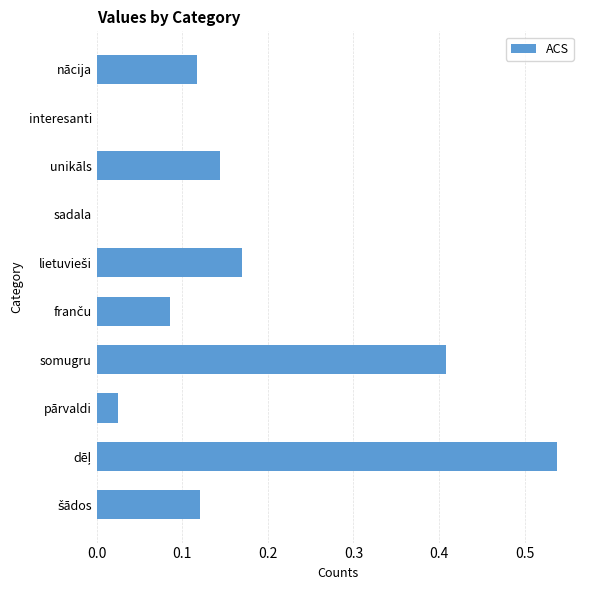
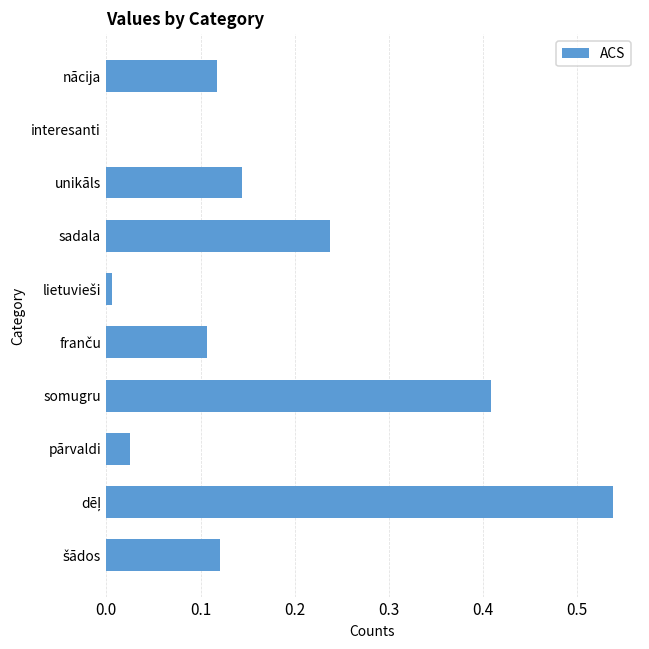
  {
    "nācija": 0.12,
    "unikāls": 0.14,
-   "sadala": 0.00,
-   "lietuvieši": 0.17,
-   "franču": 0.09,
+   "sadala": 0.24,
+   "lietuvieši": 0.01,
+   "franču": 0.11,
    "somugru": 0.41,
    "pārvaldi": 0.03,
    "dēļ": 0.54,
    "šādos": 0.12
  }
